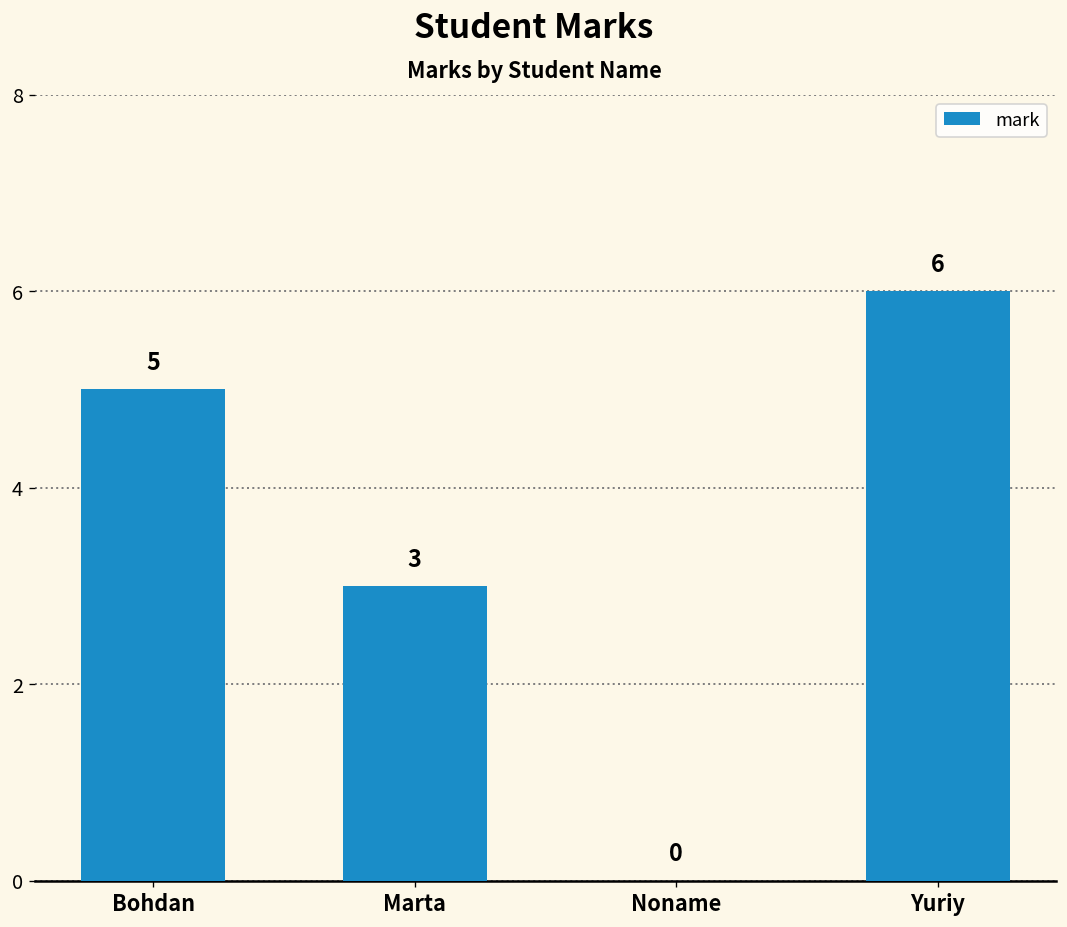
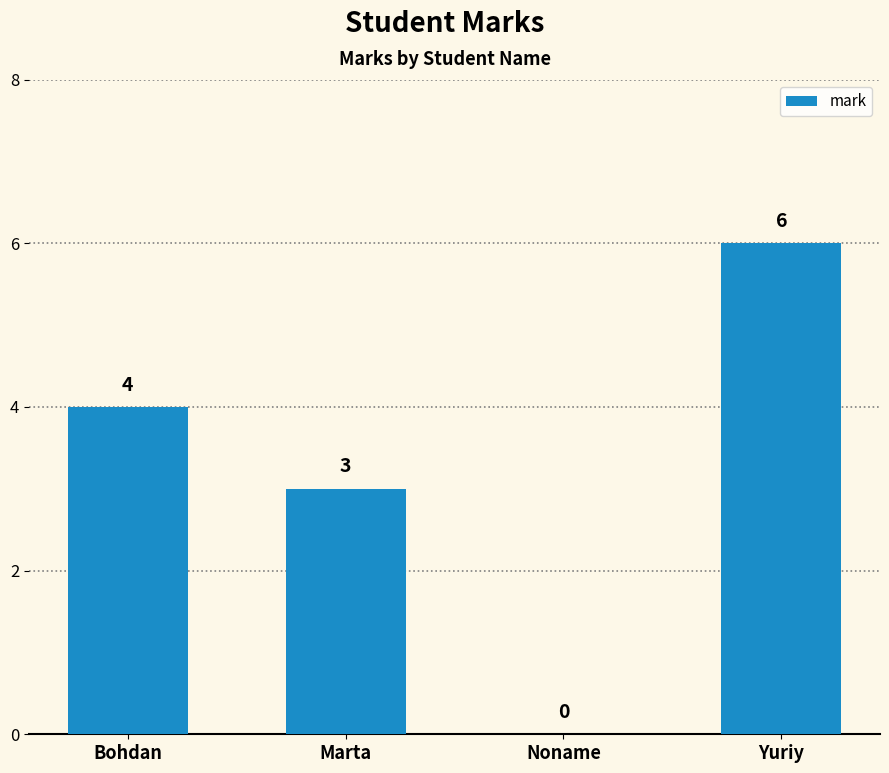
  {
-   "Bohdan": 5,
+   "Bohdan": 4,
    "Marta": 3,
    "Noname": 0,
    "Yuriy": 6
  }
